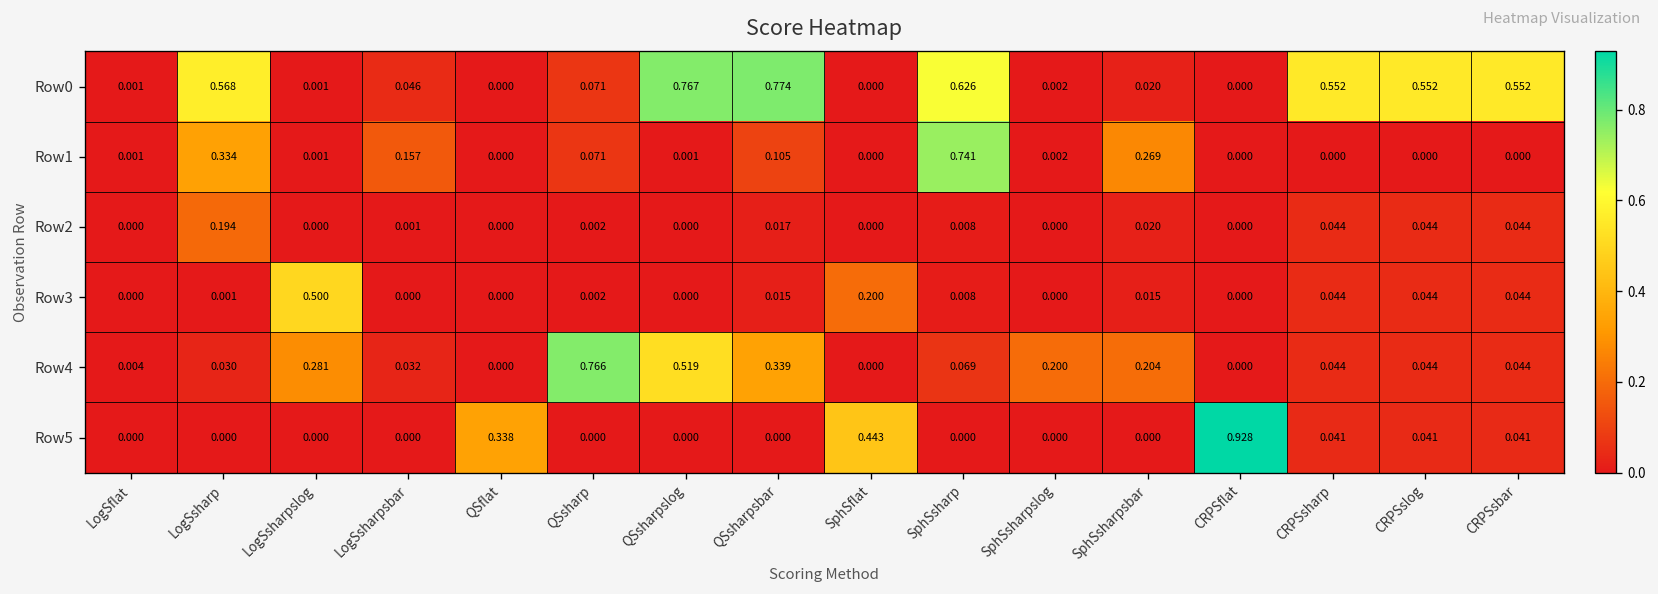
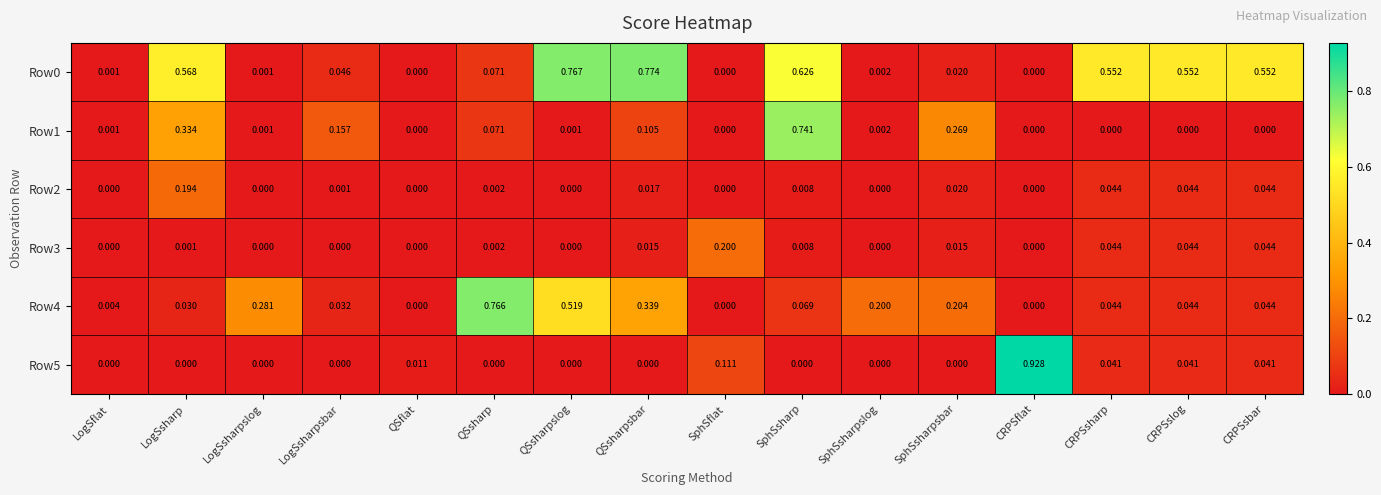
  {
    "Row0": {
      "LogSflat": 0.001,
      "LogSsharp": 0.568,
      "LogSsharpslog": 0.001,
      "LogSsharpsbar": 0.046,
      "QSflat": 0.000,
      "QSsharp": 0.071,
      "QSsharpslog": 0.767,
      "QSsharpsbar": 0.774,
      "SphSflat": 0.000,
      "SphSsharp": 0.626,
      "SphSsharpslog": 0.002,
      "SphSsharpsbar": 0.020,
      "CRPSflat": 0.000,
      "CRPSsharp": 0.552,
      "CRPSslog": 0.552,
      "CRPSsbar": 0.552
    },
    "Row1": {
      "LogSflat": 0.001,
      "LogSsharp": 0.334,
      "LogSsharpslog": 0.001,
      "LogSsharpsbar": 0.157,
      "QSflat": 0.000,
      "QSsharp": 0.071,
      "QSsharpslog": 0.001,
      "QSsharpsbar": 0.105,
      "SphSflat": 0.000,
      "SphSsharp": 0.741,
      "SphSsharpslog": 0.002,
      "SphSsharpsbar": 0.269,
      "CRPSflat": 0.000,
      "CRPSsharp": 0.000,
      "CRPSslog": 0.000,
      "CRPSsbar": 0.000
    },
    "Row2": {
      "LogSflat": 0.000,
      "LogSsharp": 0.194,
      "LogSsharpslog": 0.000,
      "LogSsharpsbar": 0.001,
      "QSflat": 0.000,
      "QSsharp": 0.002,
      "QSsharpslog": 0.000,
      "QSsharpsbar": 0.017,
      "SphSflat": 0.000,
      "SphSsharp": 0.008,
      "SphSsharpslog": 0.000,
      "SphSsharpsbar": 0.020,
      "CRPSflat": 0.000,
      "CRPSsharp": 0.044,
      "CRPSslog": 0.044,
      "CRPSsbar": 0.044
    },
    "Row3": {
      "LogSflat": 0.000,
      "LogSsharp": 0.001,
-     "LogSsharpslog": 0.500,
+     "LogSsharpslog": 0.000,
      "LogSsharpsbar": 0.000,
      "QSflat": 0.000,
      "QSsharp": 0.002,
      "QSsharpslog": 0.000,
      "QSsharpsbar": 0.015,
      "SphSflat": 0.200,
      "SphSsharp": 0.008,
      "SphSsharpslog": 0.000,
      "SphSsharpsbar": 0.015,
      "CRPSflat": 0.000,
      "CRPSsharp": 0.044,
      "CRPSslog": 0.044,
      "CRPSsbar": 0.044
    },
    "Row4": {
      "LogSflat": 0.004,
      "LogSsharp": 0.030,
      "LogSsharpslog": 0.281,
      "LogSsharpsbar": 0.032,
      "QSflat": 0.000,
      "QSsharp": 0.766,
      "QSsharpslog": 0.519,
      "QSsharpsbar": 0.339,
      "SphSflat": 0.000,
      "SphSsharp": 0.069,
      "SphSsharpslog": 0.200,
      "SphSsharpsbar": 0.204,
      "CRPSflat": 0.000,
      "CRPSsharp": 0.044,
      "CRPSslog": 0.044,
      "CRPSsbar": 0.044
    },
    "Row5": {
      "LogSflat": 0.000,
      "LogSsharp": 0.000,
      "LogSsharpslog": 0.000,
      "LogSsharpsbar": 0.000,
-     "QSflat": 0.338,
+     "QSflat": 0.011,
      "QSsharp": 0.000,
      "QSsharpslog": 0.000,
      "QSsharpsbar": 0.000,
-     "SphSflat": 0.443,
+     "SphSflat": 0.111,
      "SphSsharp": 0.000,
      "SphSsharpslog": 0.000,
      "SphSsharpsbar": 0.000,
      "CRPSflat": 0.928,
      "CRPSsharp": 0.041,
      "CRPSslog": 0.041,
      "CRPSsbar": 0.041
    }
  }
